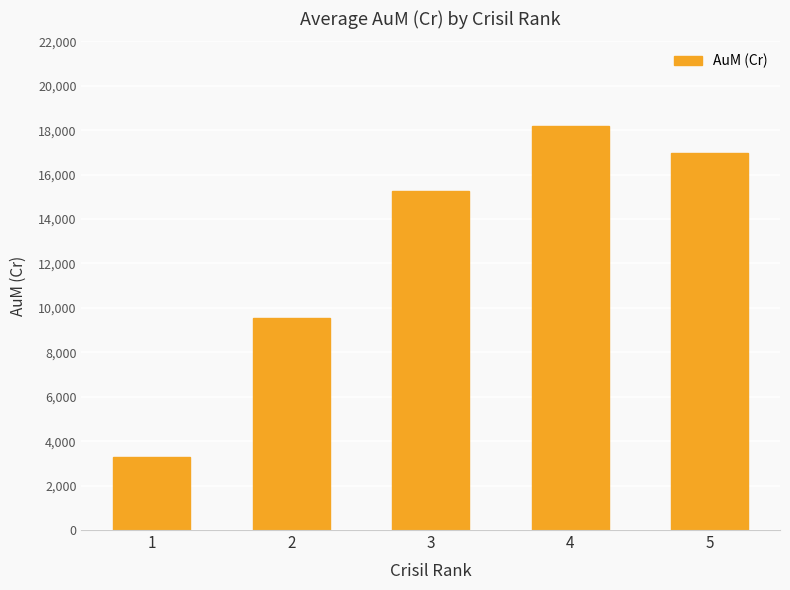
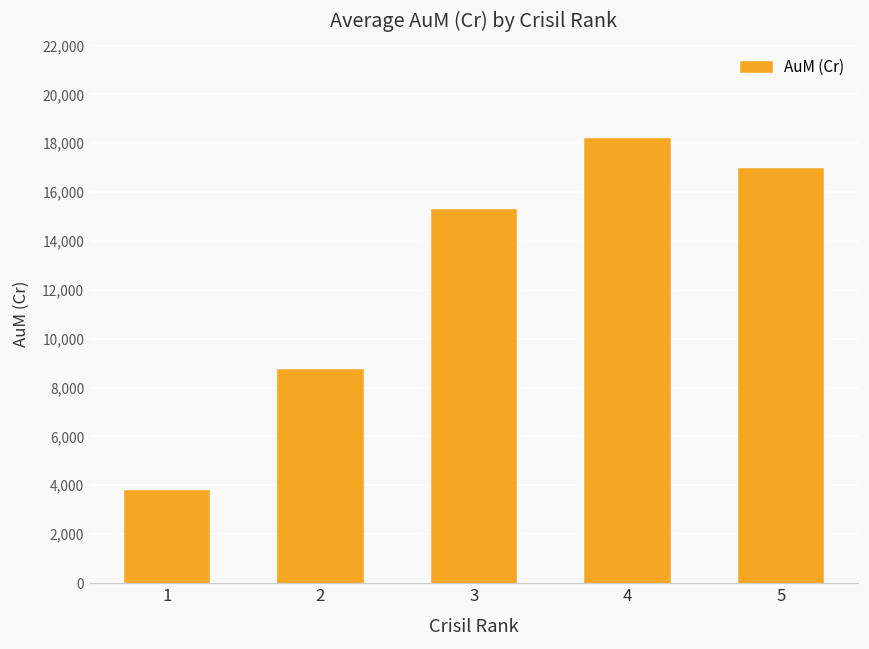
  {
-   "1": "3,300",
-   "2": "9,500",
+   "1": "3,800",
+   "2": "8,700",
    "3": "15,300",
    "4": "18,200",
    "5": "17,000"
  }
